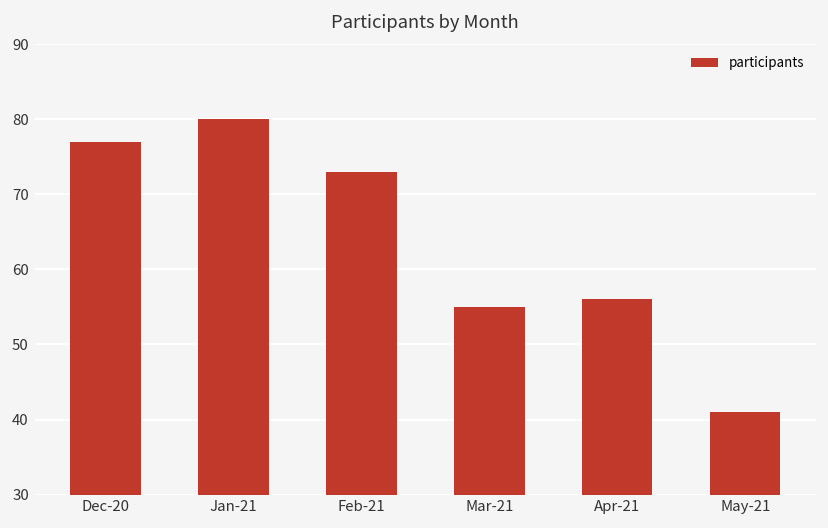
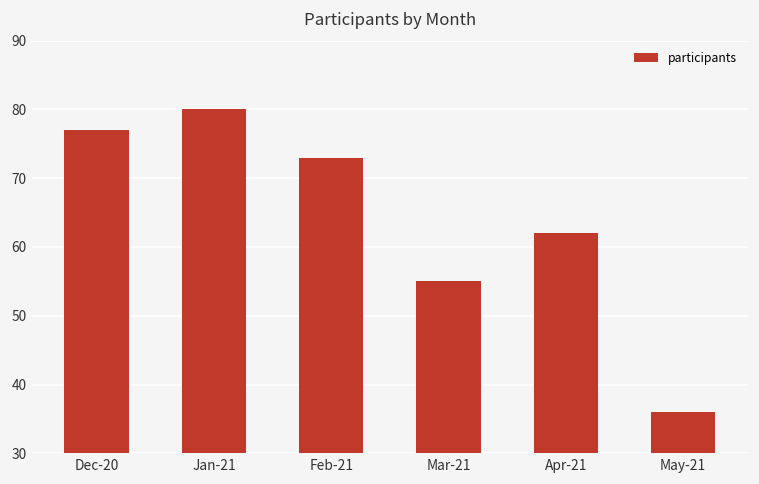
  {
    "Dec-20": 77,
    "Jan-21": 80,
    "Feb-21": 73,
    "Mar-21": 55,
-   "Apr-21": 56,
-   "May-21": 41
+   "Apr-21": 62,
+   "May-21": 36
  }
